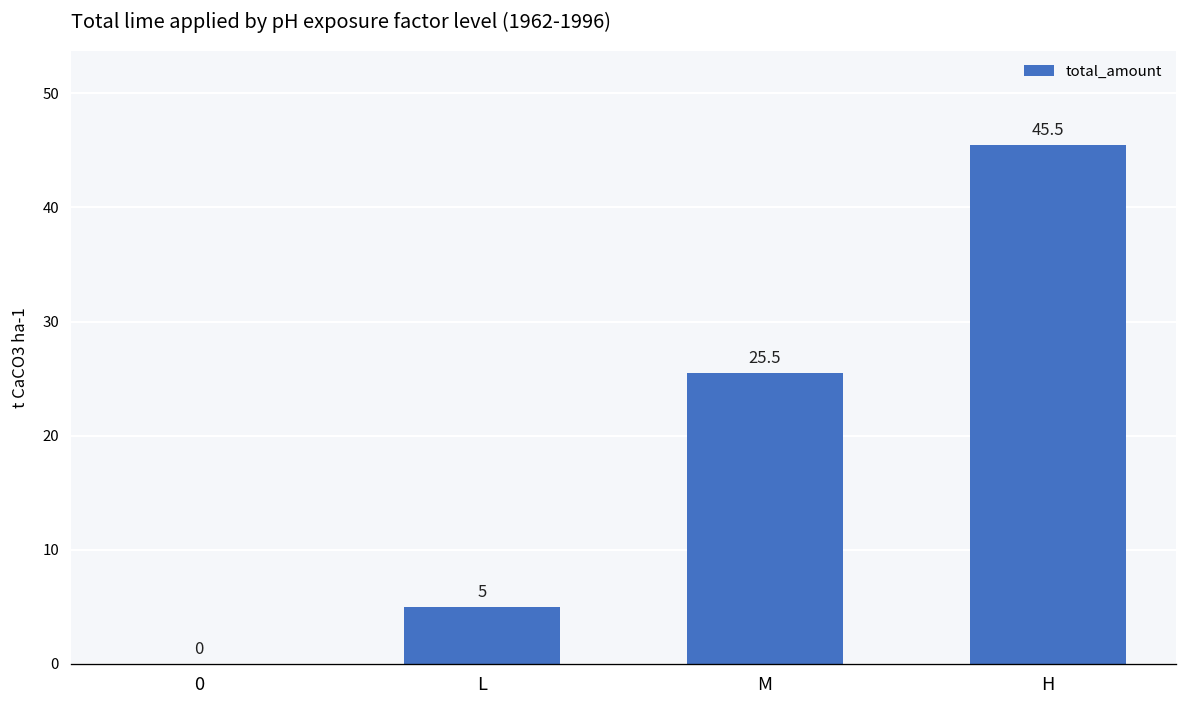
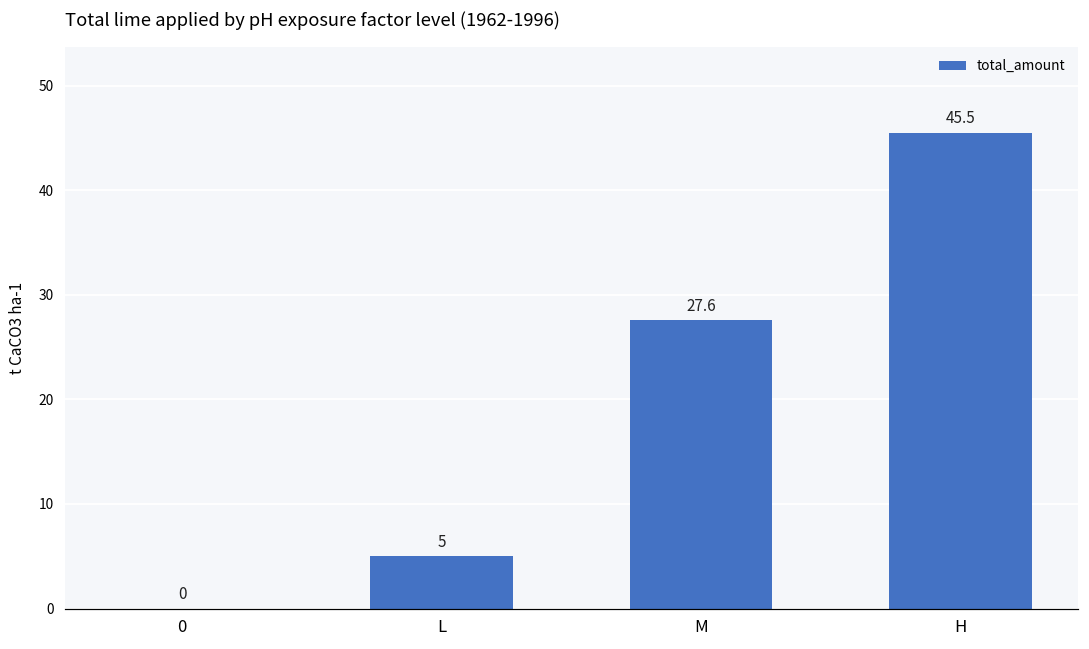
  {
    "0": 0,
    "L": 5,
-   "M": 25.5,
+   "M": 27.6,
    "H": 45.5
  }
